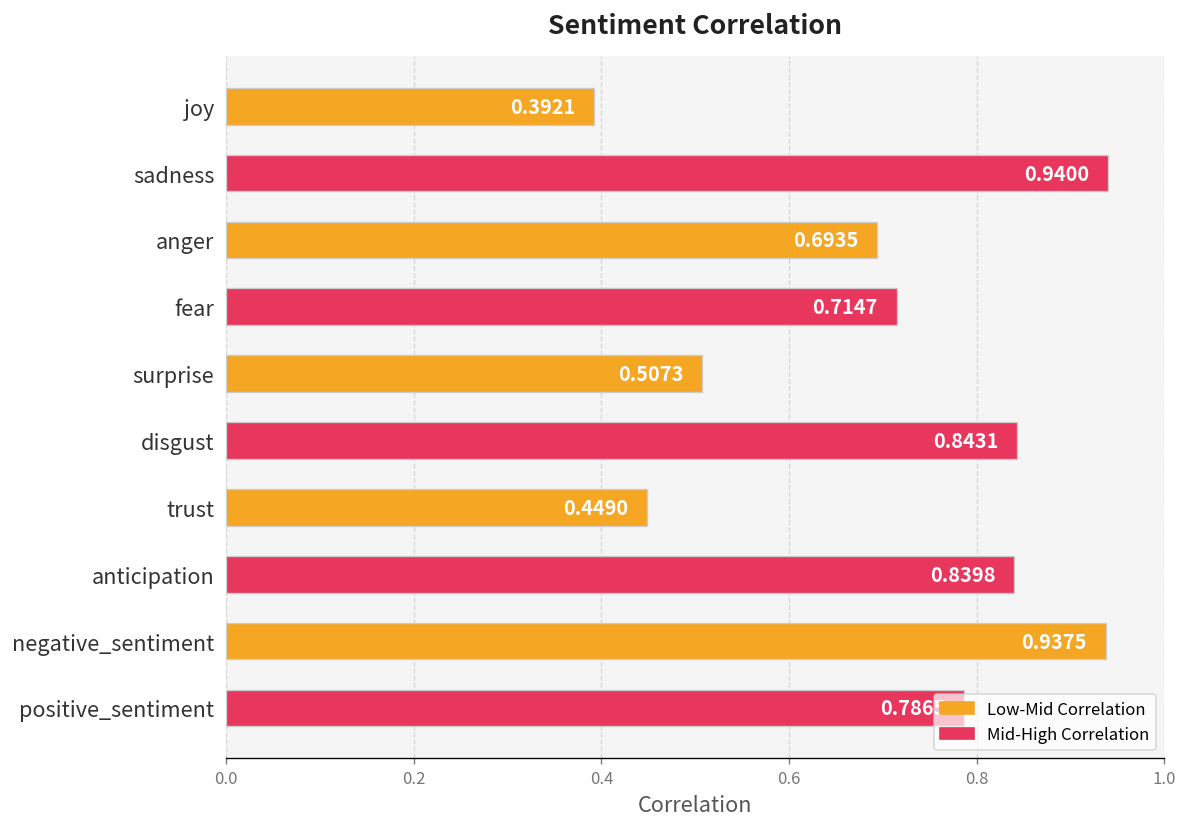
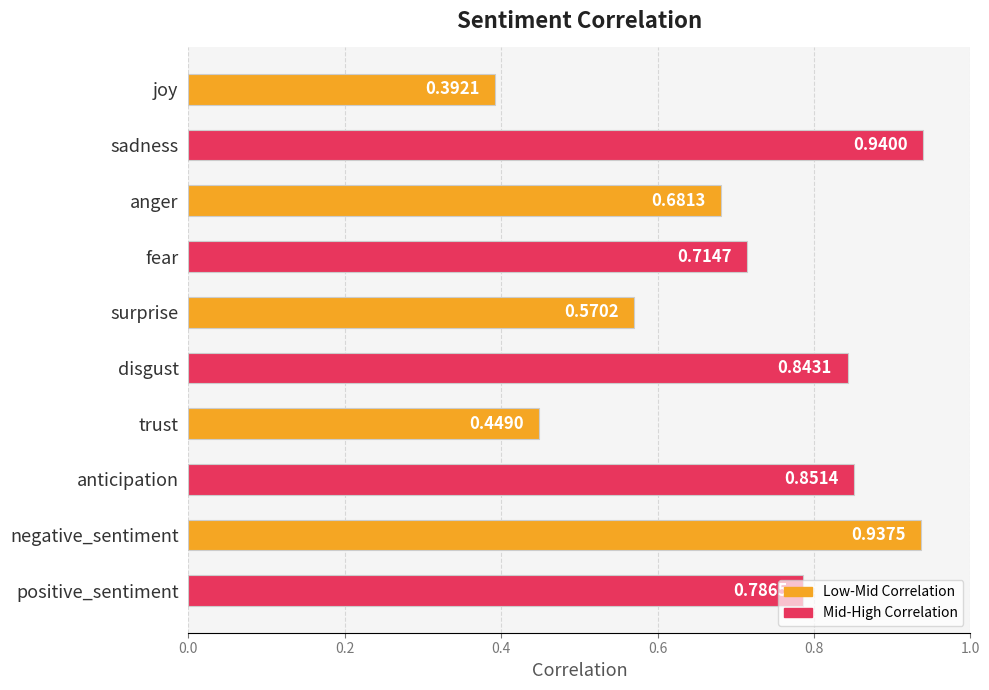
  {
    "joy": 0.3921,
    "sadness": 0.9400,
-   "anger": 0.6935,
+   "anger": 0.6813,
    "fear": 0.7147,
-   "surprise": 0.5073,
+   "surprise": 0.5702,
    "disgust": 0.8431,
    "trust": 0.4490,
-   "anticipation": 0.8398,
+   "anticipation": 0.8514,
    "negative_sentiment": 0.9375
  }
